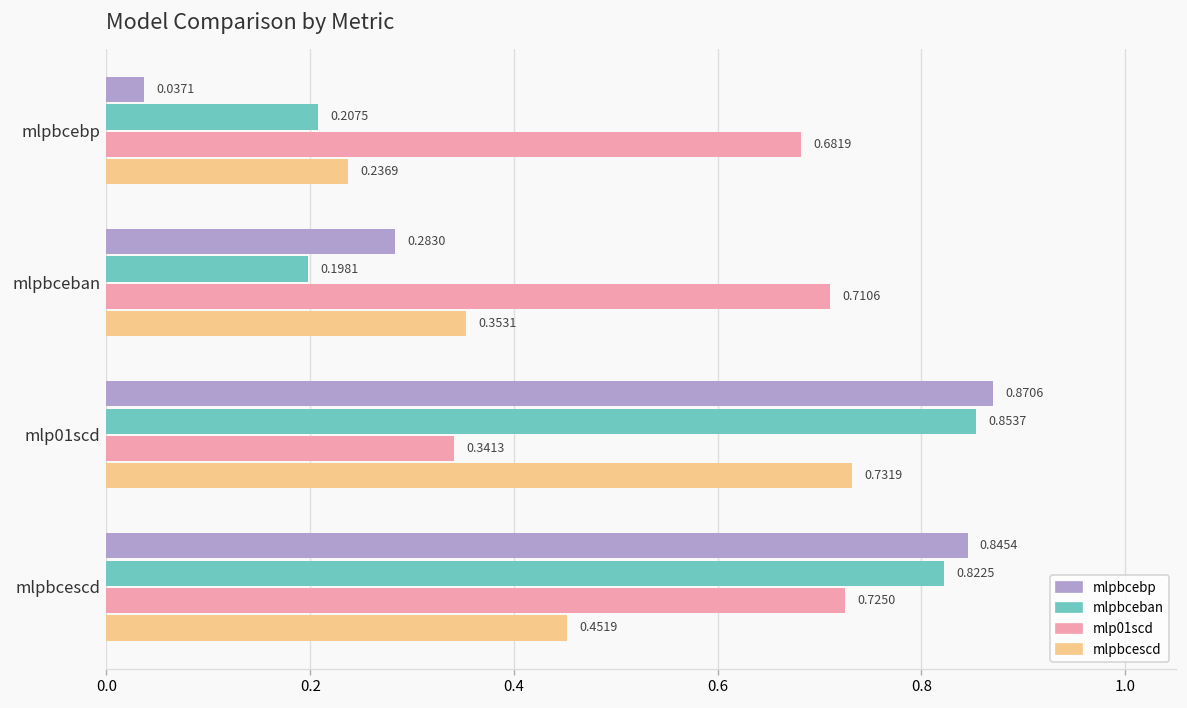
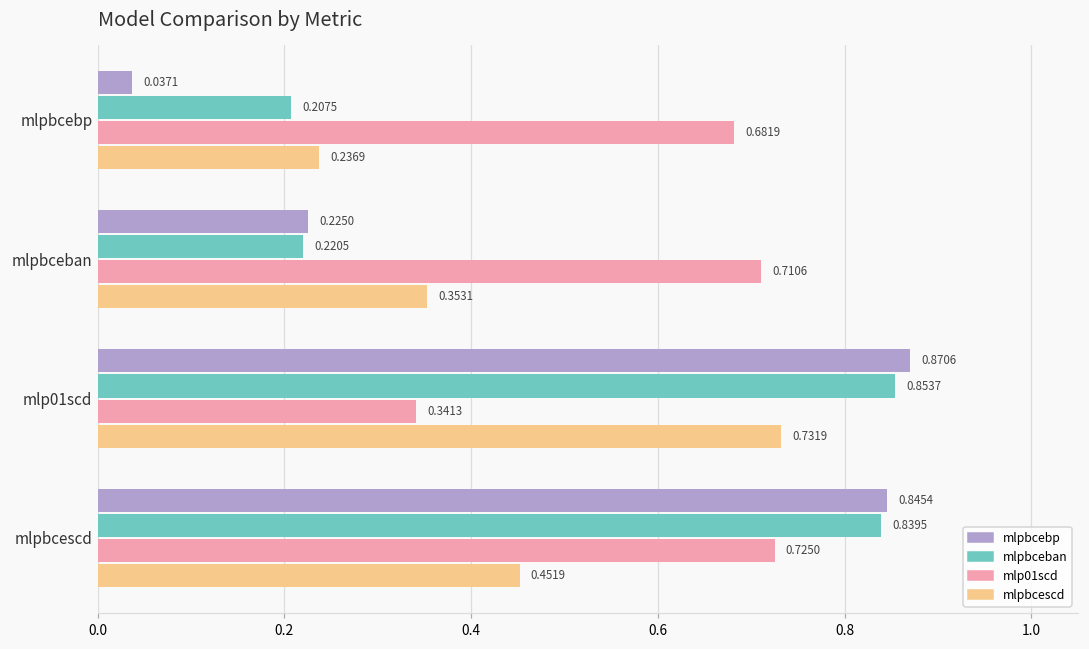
  {
    "mlpbcebp": {
      "mlpbcebp": 0.0371,
-     "mlpbceban": 0.2830,
+     "mlpbceban": 0.2250,
      "mlp01scd": 0.8706,
      "mlpbcescd": 0.8454
    },
    "mlpbceban": {
      "mlpbcebp": 0.2075,
-     "mlpbceban": 0.1981,
+     "mlpbceban": 0.2205,
      "mlp01scd": 0.8537,
-     "mlpbcescd": 0.8225
+     "mlpbcescd": 0.8395
    }
  }
